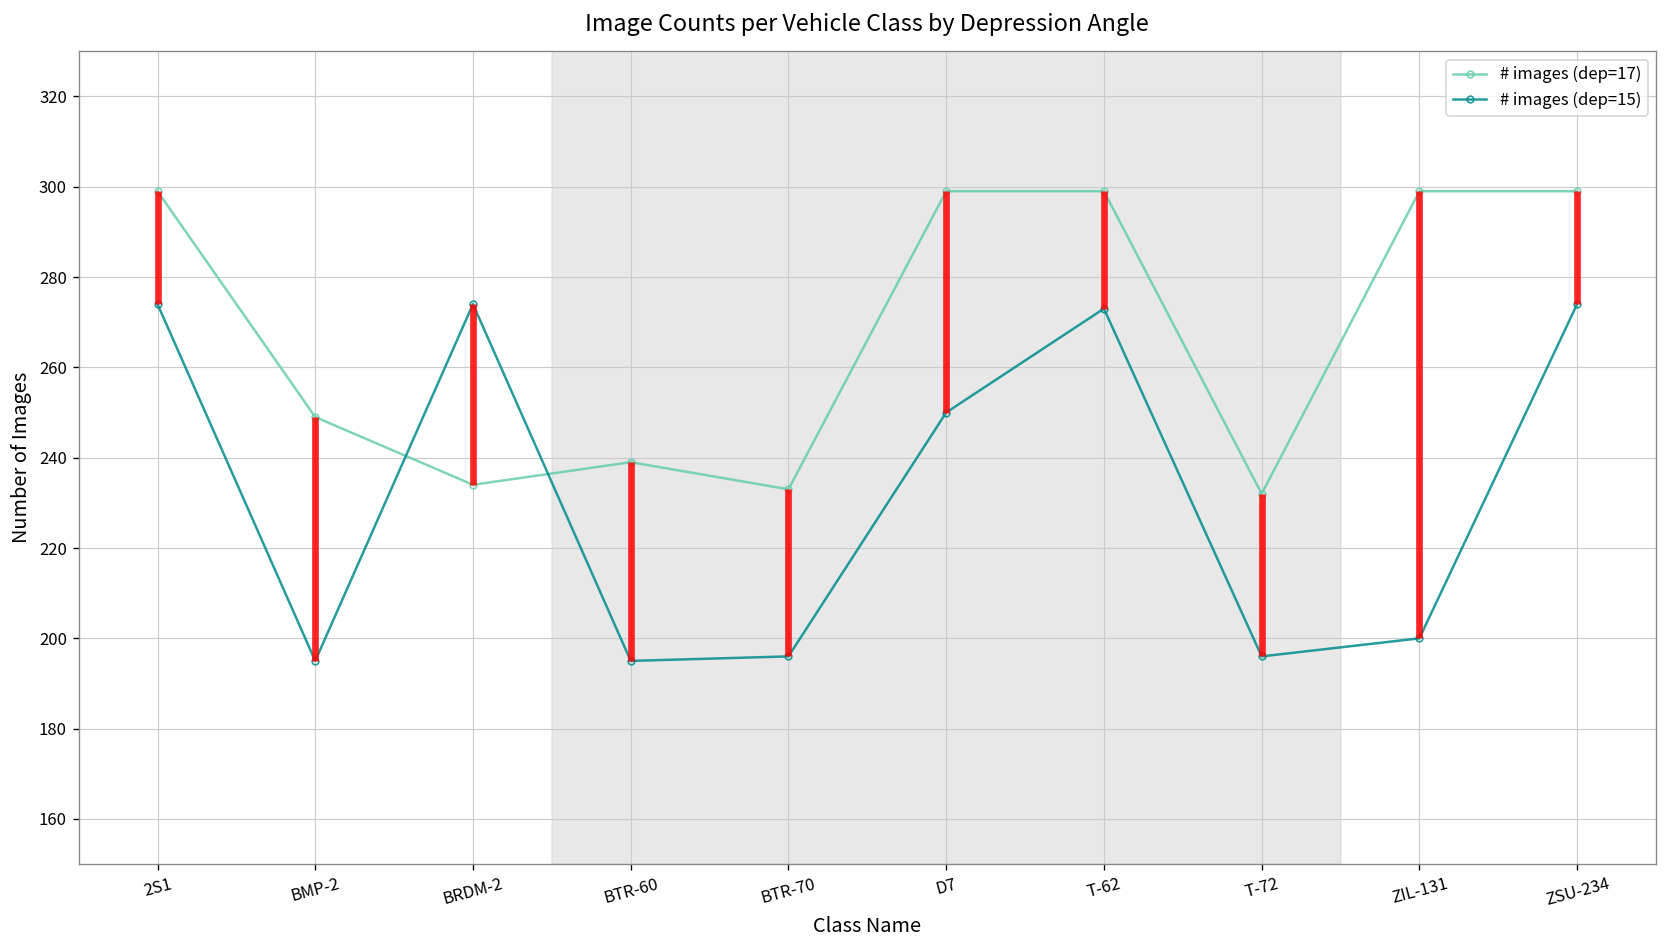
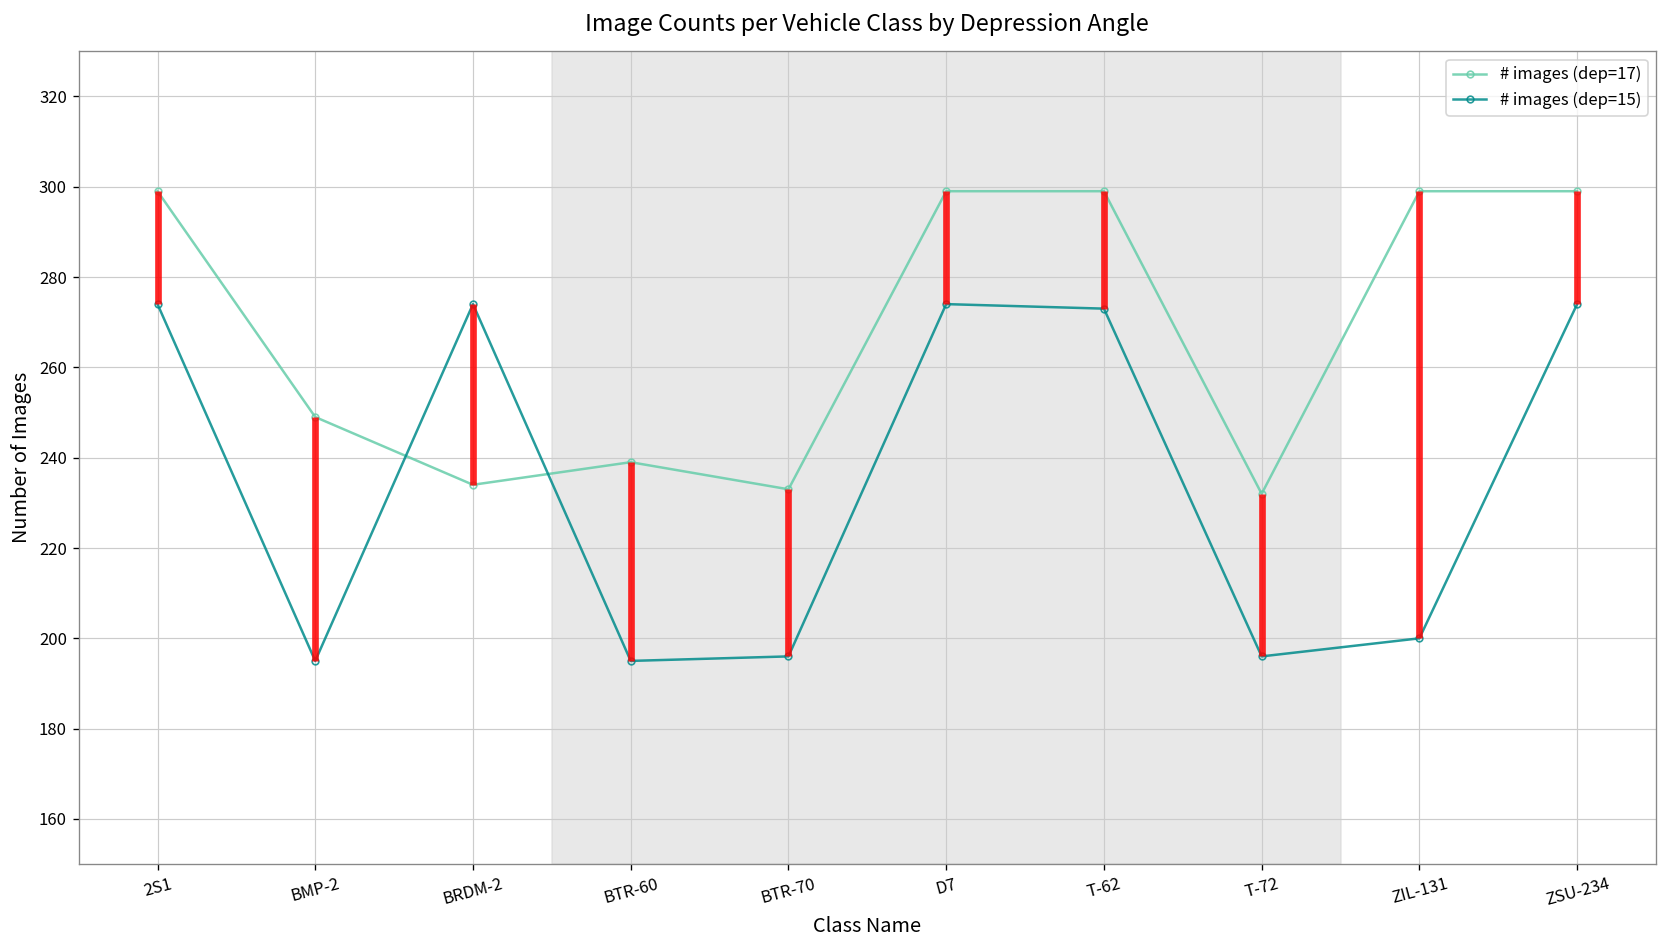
  {
    "# images (dep=17)": {
      "2S1": 299,
      "BMP-2": 249,
      "BRDM-2": 234,
      "BTR-60": 239,
      "BTR-70": 233,
      "D7": 299,
      "T-62": 299,
      "T-72": 232,
      "ZIL-131": 299,
      "ZSU-234": 299
    },
    "# images (dep=15)": {
      "2S1": 274,
      "BMP-2": 195,
      "BRDM-2": 274,
      "BTR-60": 195,
      "BTR-70": 196,
-     "D7": 250,
+     "D7": 274,
      "T-62": 273,
      "T-72": 196,
      "ZIL-131": 200,
      "ZSU-234": 274
    }
  }
